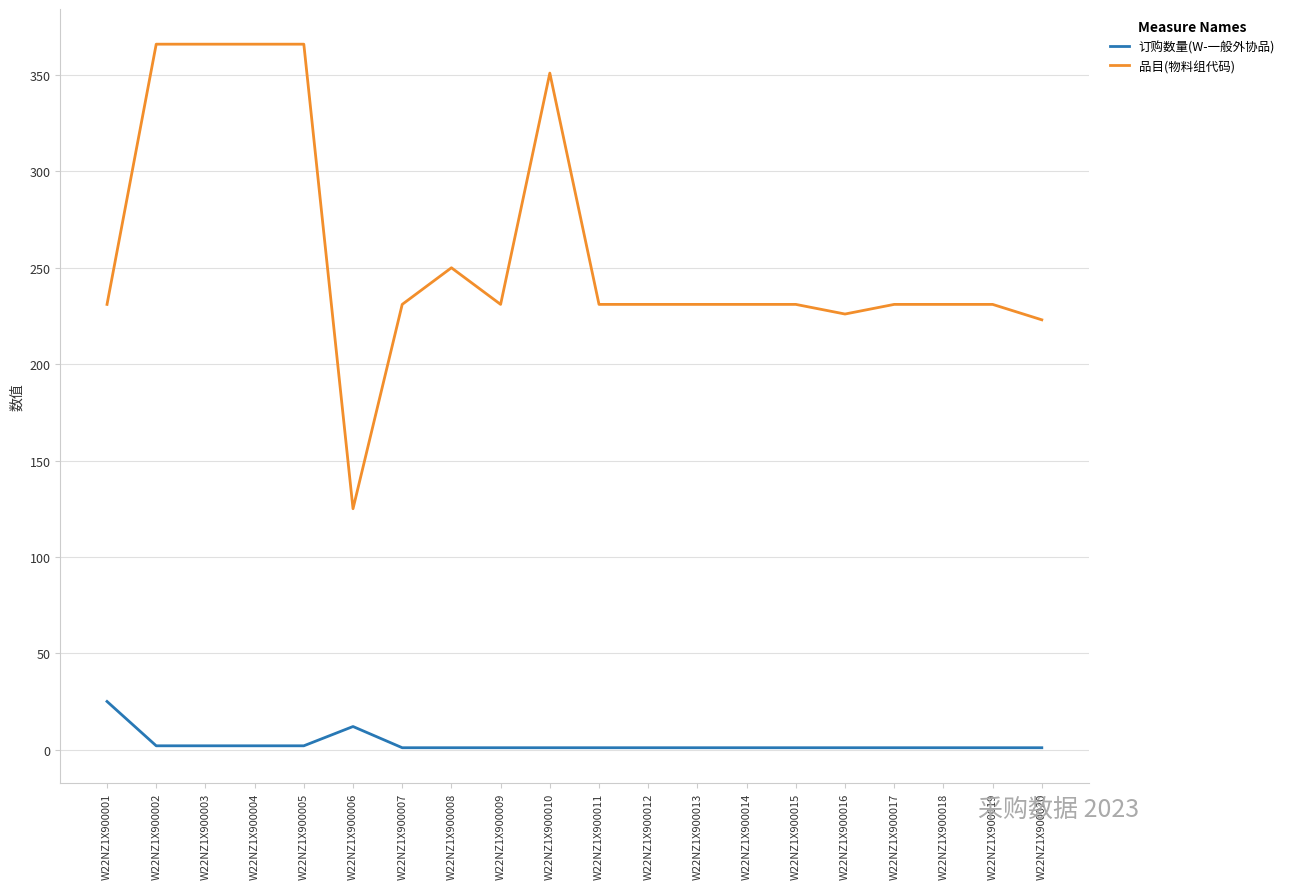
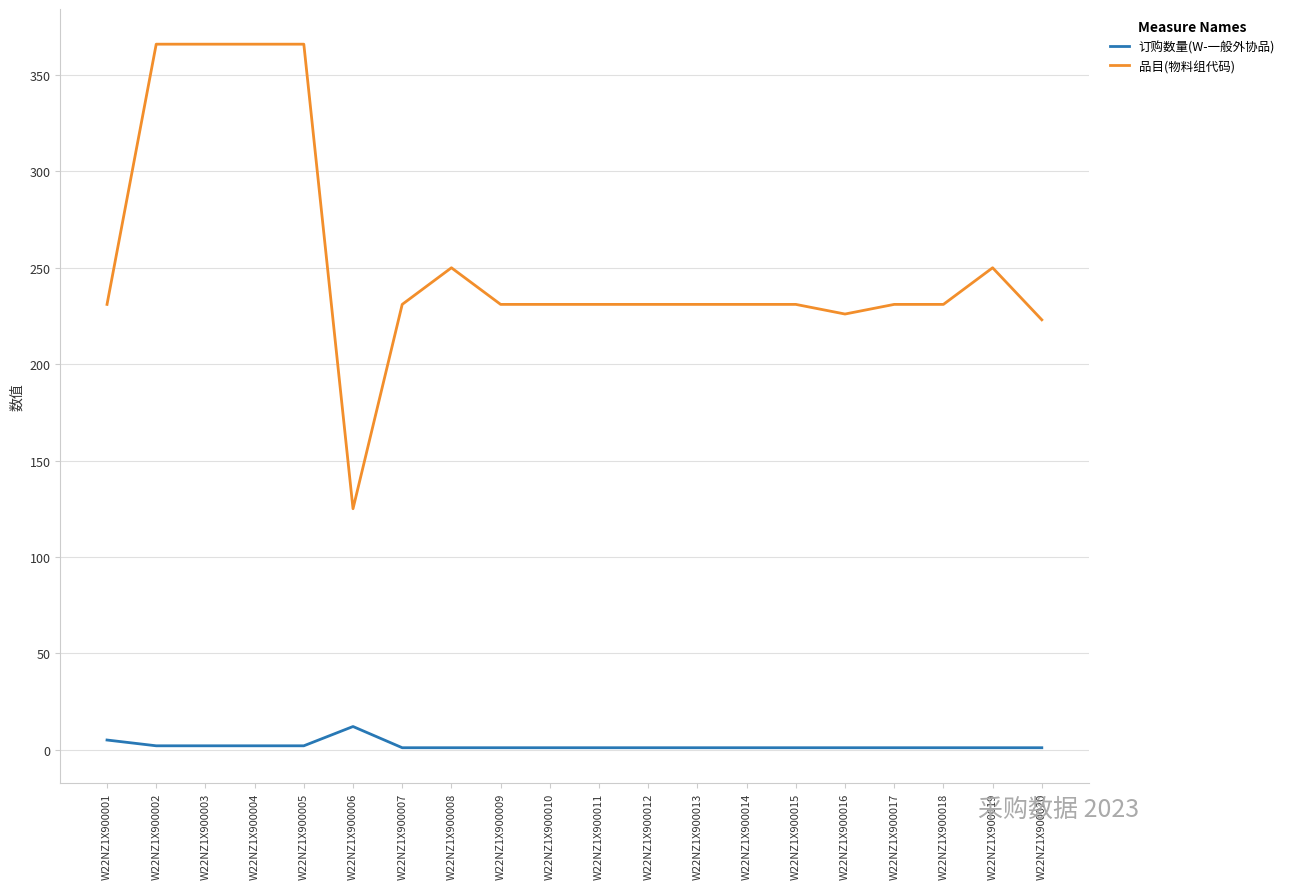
  {
    "订购数量(W-一般外协品)": {
-     "W22NZ1X900001": 25,
+     "W22NZ1X900001": 5,
      "W22NZ1X900002": 2,
      "W22NZ1X900003": 2,
      "W22NZ1X900004": 2,
      "W22NZ1X900005": 2,
      "W22NZ1X900006": 12,
      "W22NZ1X900007": 1,
      "W22NZ1X900008": 1,
      "W22NZ1X900009": 1,
      "W22NZ1X900010": 1,
      "W22NZ1X900011": 1,
      "W22NZ1X900012": 1,
      "W22NZ1X900013": 1,
      "W22NZ1X900014": 1,
      "W22NZ1X900015": 1,
      "W22NZ1X900016": 1,
      "W22NZ1X900017": 1,
      "W22NZ1X900018": 1,
      "W22NZ1X900019": 1,
      "W22NZ1X900020": 1
    },
    "品目(物料组代码)": {
      "W22NZ1X900001": 231,
      "W22NZ1X900002": 366,
      "W22NZ1X900003": 366,
      "W22NZ1X900004": 366,
      "W22NZ1X900005": 366,
      "W22NZ1X900006": 125,
      "W22NZ1X900007": 231,
      "W22NZ1X900008": 250,
      "W22NZ1X900009": 231,
-     "W22NZ1X900010": 351,
+     "W22NZ1X900010": 231,
      "W22NZ1X900011": 231,
      "W22NZ1X900012": 231,
      "W22NZ1X900013": 231,
      "W22NZ1X900014": 231,
      "W22NZ1X900015": 231,
      "W22NZ1X900016": 226,
      "W22NZ1X900017": 231,
      "W22NZ1X900018": 231,
-     "W22NZ1X900019": 231,
+     "W22NZ1X900019": 250,
      "W22NZ1X900020": 223
    }
  }
